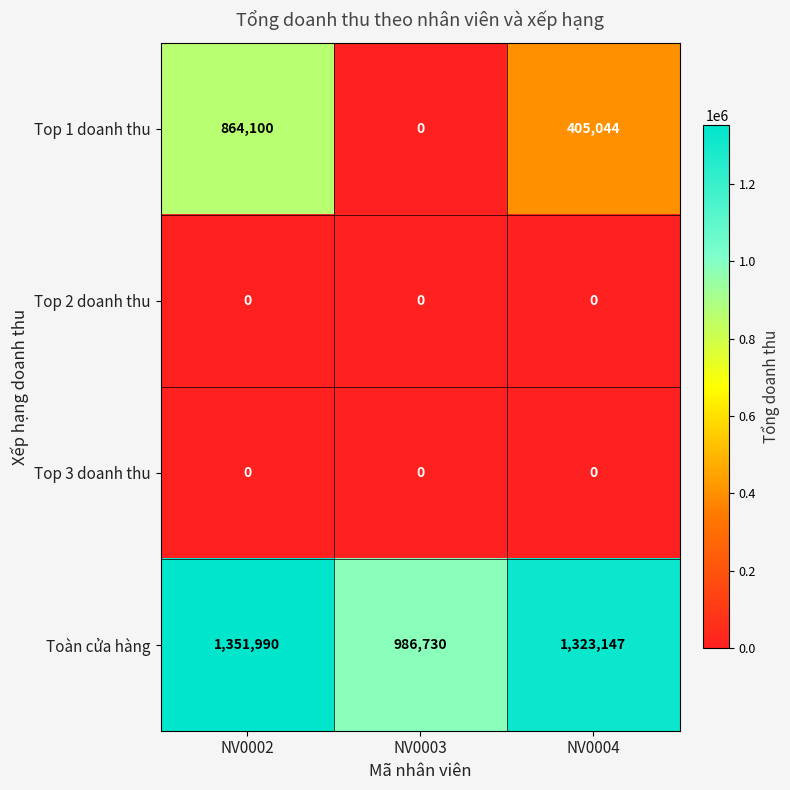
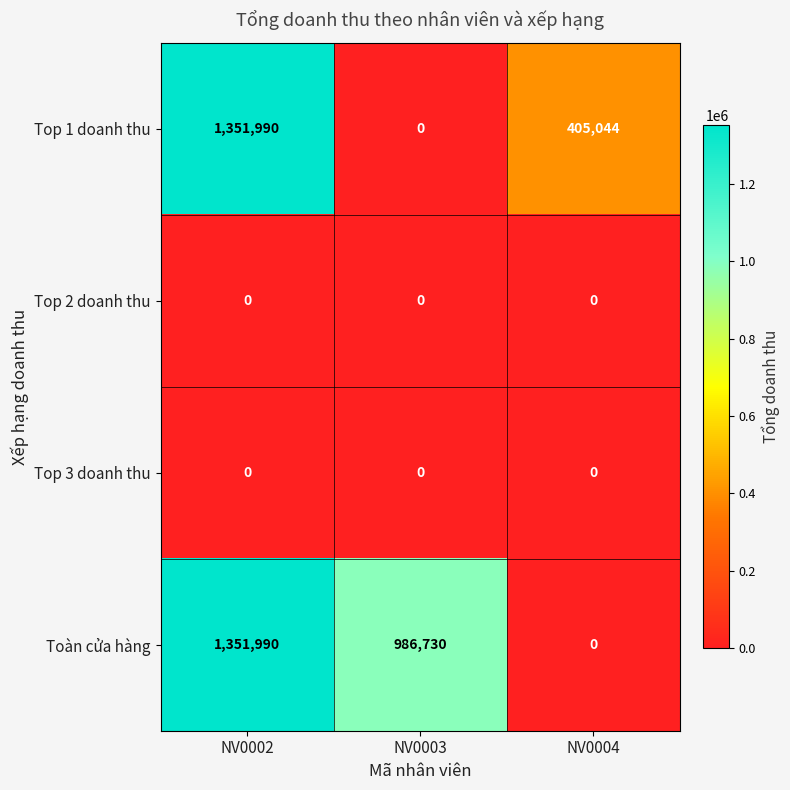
  {
    "Top 1 doanh thu": {
-     "NV0002": "864,100",
+     "NV0002": "1,351,990",
      "NV0003": "0",
      "NV0004": "405,044"
    },
    "Top 2 doanh thu": {
      "NV0002": "0",
      "NV0003": "0",
      "NV0004": "0"
    },
    "Top 3 doanh thu": {
      "NV0002": "0",
      "NV0003": "0",
      "NV0004": "0"
    },
    "Toàn cửa hàng": {
      "NV0002": "1,351,990",
      "NV0003": "986,730",
-     "NV0004": "1,323,147"
+     "NV0004": "0"
    }
  }
